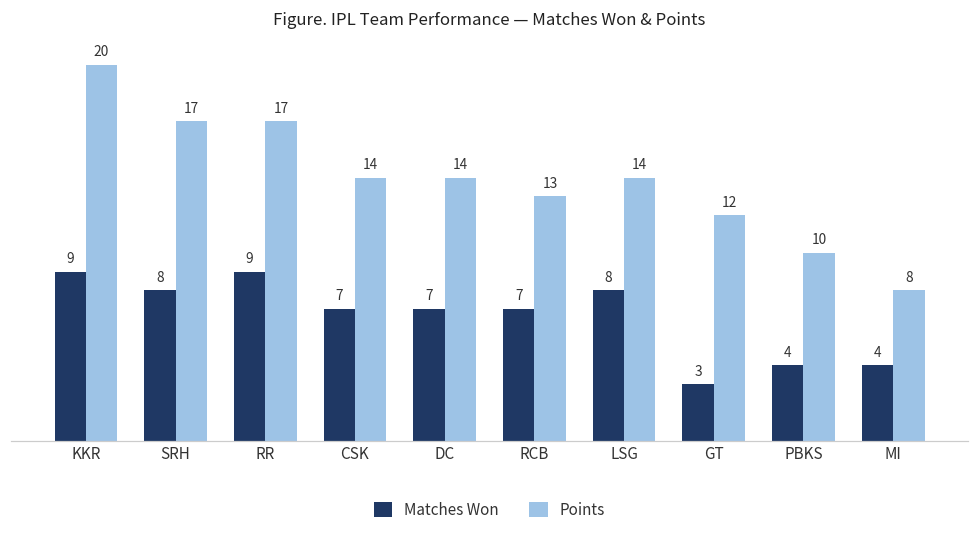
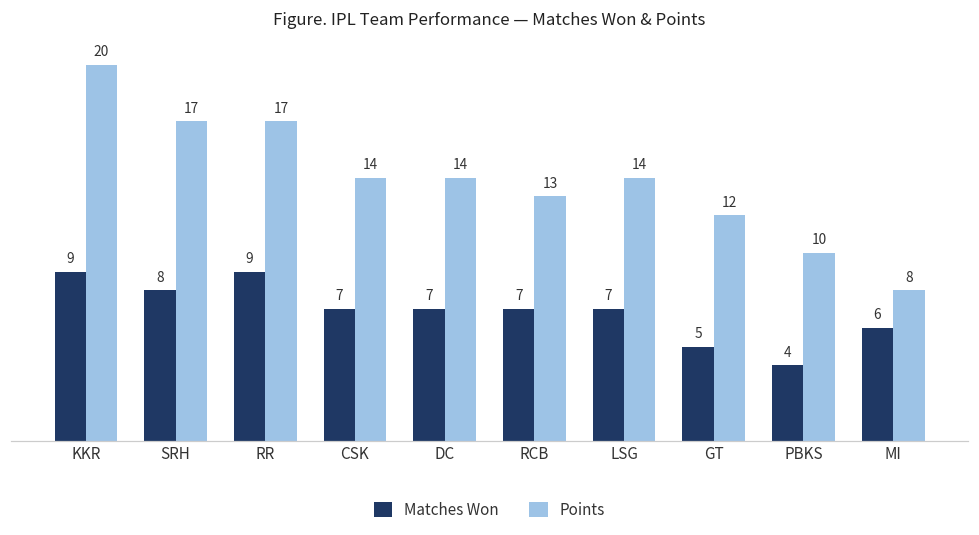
  {
    "Matches Won": {
      "KKR": 9,
      "SRH": 8,
      "RR": 9,
      "CSK": 7,
      "DC": 7,
      "RCB": 7,
-     "LSG": 8,
-     "GT": 3,
+     "LSG": 7,
+     "GT": 5,
      "PBKS": 4,
-     "MI": 4
+     "MI": 6
    },
    "Points": {
      "KKR": 20,
      "SRH": 17,
      "RR": 17,
      "CSK": 14,
      "DC": 14,
      "RCB": 13,
      "LSG": 14,
      "GT": 12,
      "PBKS": 10,
      "MI": 8
    }
  }
